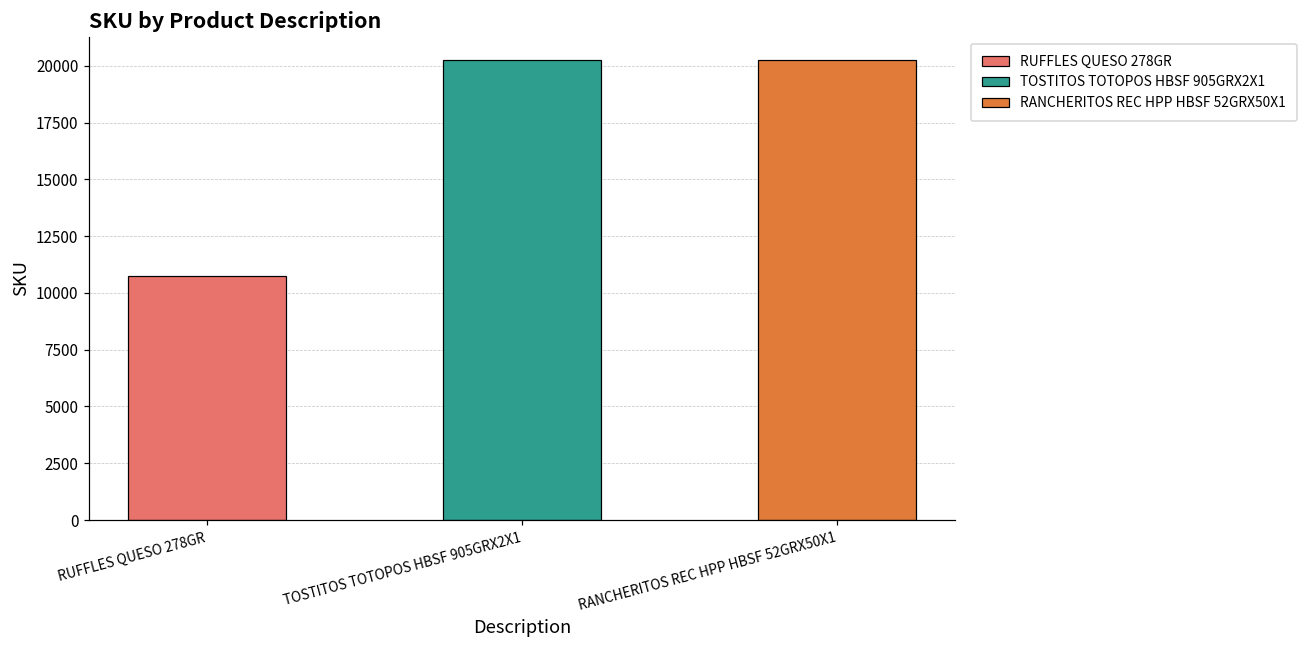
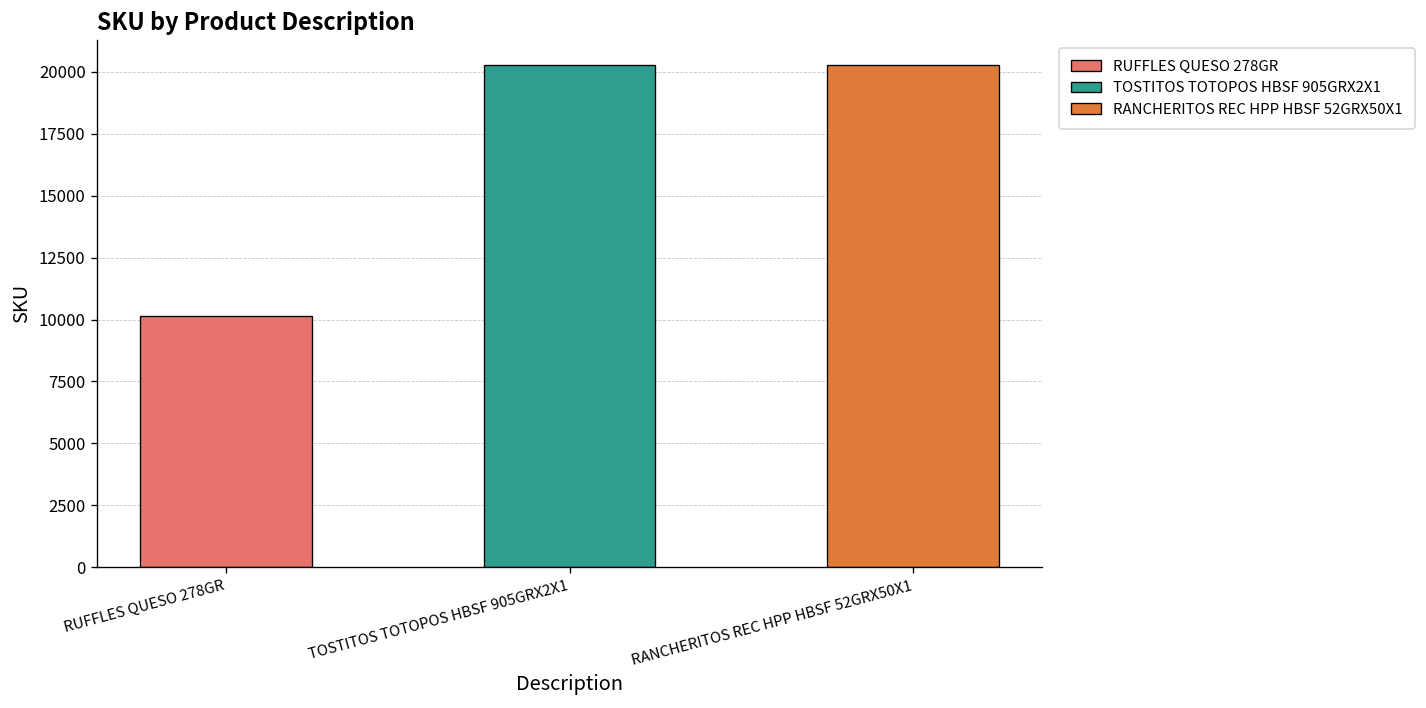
  {
-   "RUFFLES QUESO 278GR": 10700,
+   "RUFFLES QUESO 278GR": 10200,
    "TOSTITOS TOTOPOS HBSF 905GRX2X1": 20300,
    "RANCHERITOS REC HPP HBSF 52GRX50X1": 20300
  }
